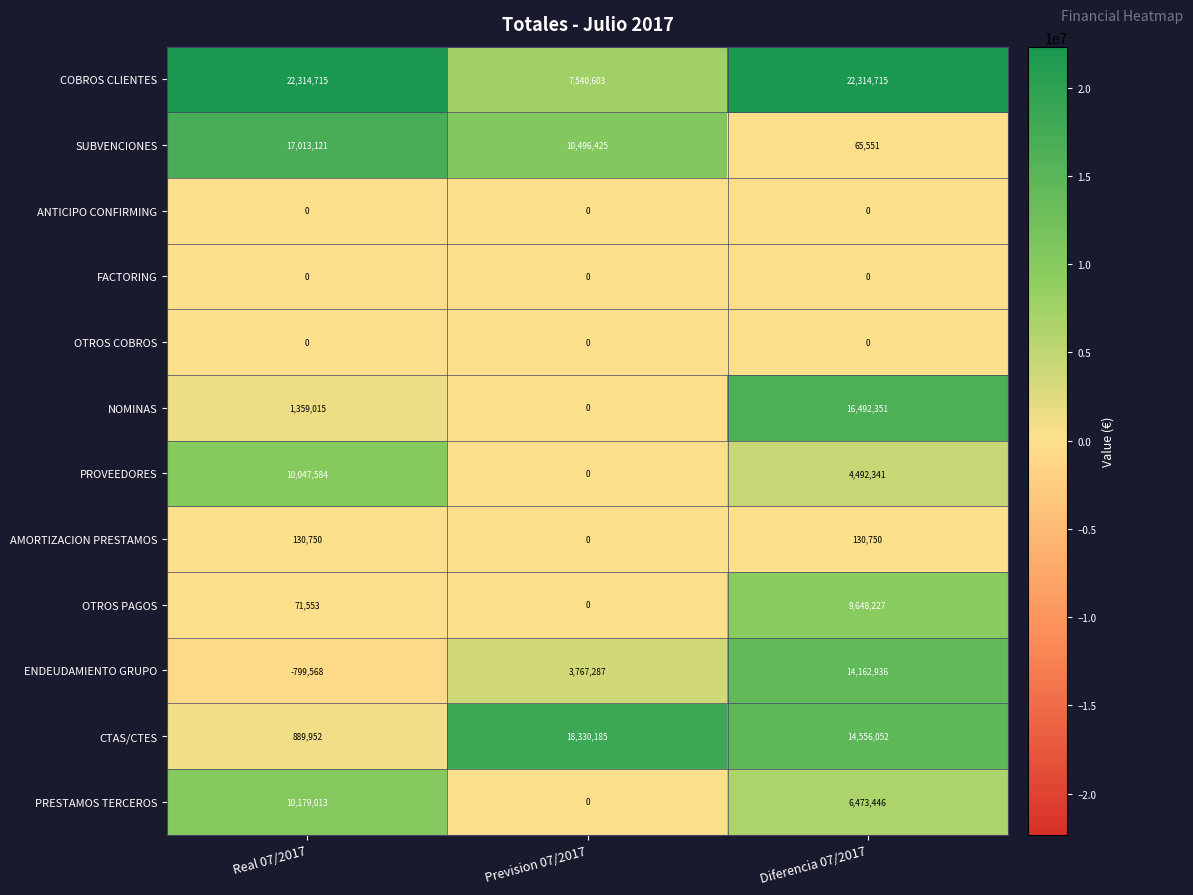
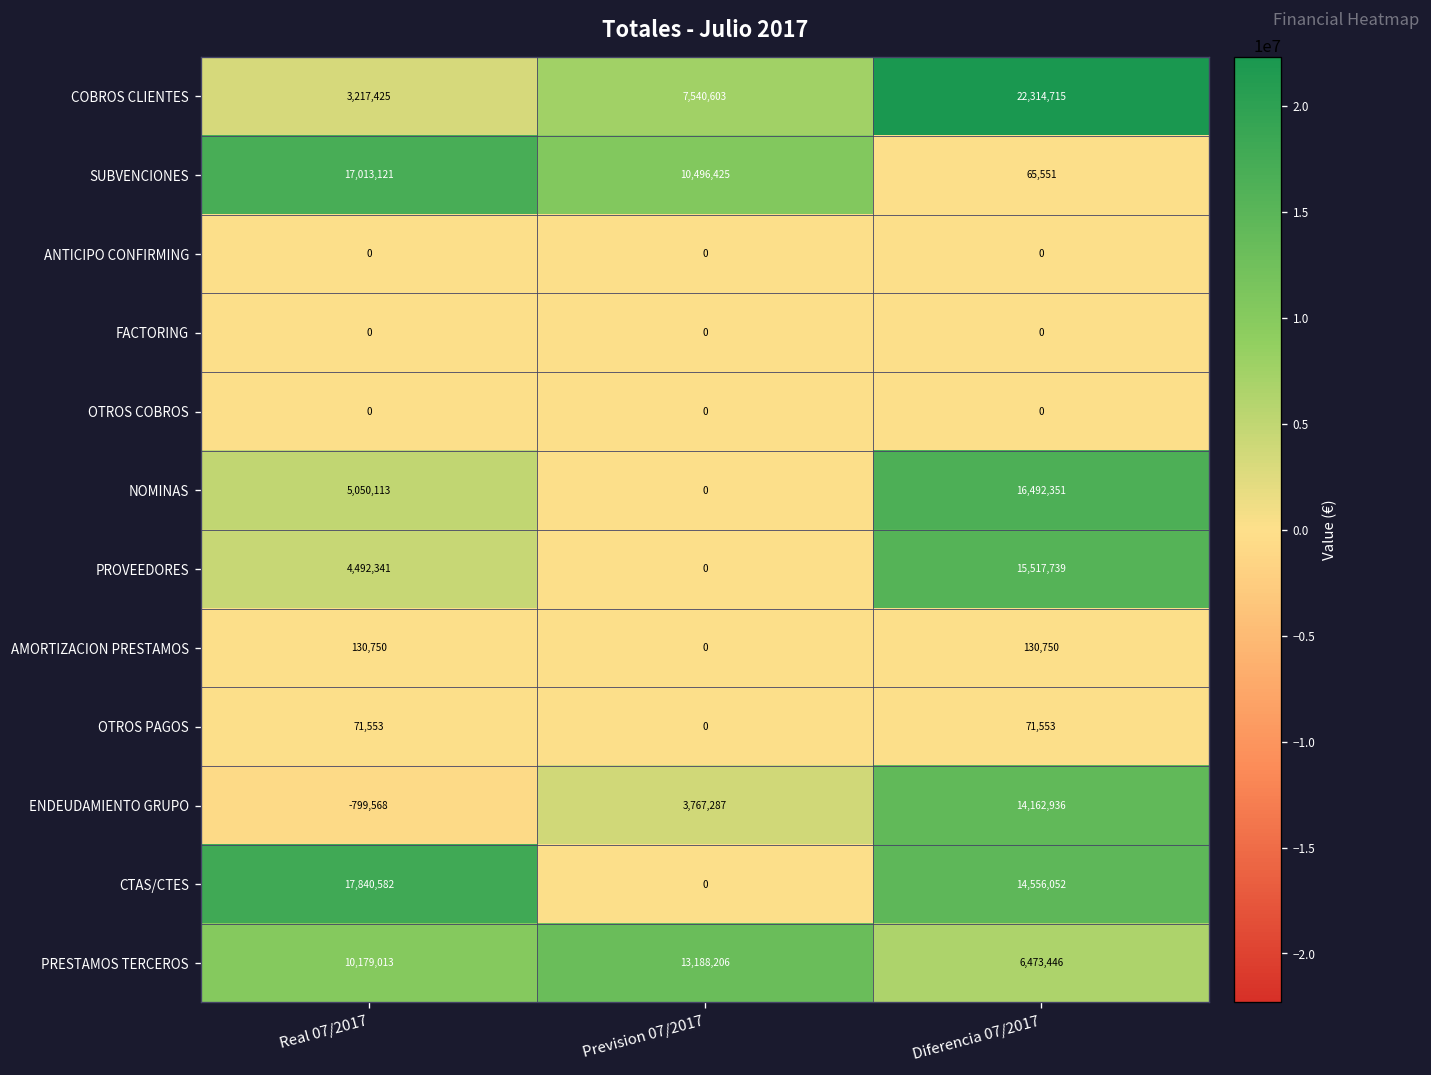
  {
    "COBROS CLIENTES": {
-     "Real 07/2017": "22,314,715",
+     "Real 07/2017": "3,217,425",
      "Prevision 07/2017": "7,540,603",
      "Diferencia 07/2017": "22,314,715"
    },
    "SUBVENCIONES": {
      "Real 07/2017": "17,013,121",
      "Prevision 07/2017": "10,496,425",
      "Diferencia 07/2017": "65,551"
    },
    "ANTICIPO CONFIRMING": {
      "Real 07/2017": "0",
      "Prevision 07/2017": "0",
      "Diferencia 07/2017": "0"
    },
    "FACTORING": {
      "Real 07/2017": "0",
      "Prevision 07/2017": "0",
      "Diferencia 07/2017": "0"
    },
    "OTROS COBROS": {
      "Real 07/2017": "0",
      "Prevision 07/2017": "0",
      "Diferencia 07/2017": "0"
    },
    "NOMINAS": {
-     "Real 07/2017": "1,359,015",
+     "Real 07/2017": "5,050,113",
      "Prevision 07/2017": "0",
      "Diferencia 07/2017": "16,492,351"
    },
    "PROVEEDORES": {
-     "Real 07/2017": "10,047,584",
+     "Real 07/2017": "4,492,341",
      "Prevision 07/2017": "0",
-     "Diferencia 07/2017": "4,492,341"
+     "Diferencia 07/2017": "15,517,739"
    },
    "AMORTIZACION PRESTAMOS": {
      "Real 07/2017": "130,750",
      "Prevision 07/2017": "0",
      "Diferencia 07/2017": "130,750"
    },
    "OTROS PAGOS": {
      "Real 07/2017": "71,553",
      "Prevision 07/2017": "0",
-     "Diferencia 07/2017": "9,648,227"
+     "Diferencia 07/2017": "71,553"
    },
    "ENDEUDAMIENTO GRUPO": {
      "Real 07/2017": "-799,568",
      "Prevision 07/2017": "3,767,287",
      "Diferencia 07/2017": "14,162,936"
    },
    "CTAS/CTES": {
-     "Real 07/2017": "889,952",
-     "Prevision 07/2017": "18,330,185",
+     "Real 07/2017": "17,840,582",
+     "Prevision 07/2017": "0",
      "Diferencia 07/2017": "14,556,052"
    },
    "PRESTAMOS TERCEROS": {
      "Real 07/2017": "10,179,013",
-     "Prevision 07/2017": "0",
+     "Prevision 07/2017": "13,188,206",
      "Diferencia 07/2017": "6,473,446"
    }
  }
